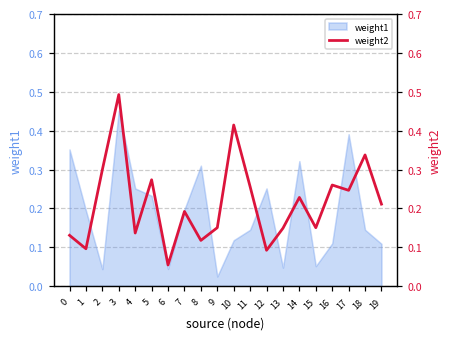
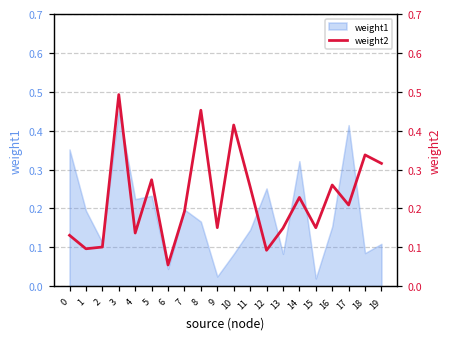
  {
    "weight1": {
      "0": 0.35,
      "1": 0.19,
-     "2": 0.04,
+     "2": 0.11,
      "3": 0.45,
-     "4": 0.25,
+     "4": 0.22,
      "5": 0.23,
      "6": 0.04,
      "7": 0.20,
-     "8": 0.31,
+     "8": 0.17,
      "9": 0.02,
-     "10": 0.12,
+     "10": 0.08,
      "11": 0.14,
      "12": 0.25,
-     "13": 0.05,
+     "13": 0.08,
      "14": 0.32,
-     "15": 0.05,
-     "16": 0.11,
-     "17": 0.39,
-     "18": 0.14,
+     "15": 0.02,
+     "16": 0.15,
+     "17": 0.41,
+     "18": 0.08,
      "19": 0.11
    },
    "weight2": {
      "0": 0.13,
      "1": 0.10,
-     "2": 0.30,
+     "2": 0.10,
      "3": 0.49,
      "4": 0.14,
      "5": 0.27,
      "6": 0.05,
      "7": 0.19,
-     "8": 0.12,
+     "8": 0.45,
      "9": 0.15,
      "10": 0.41,
      "11": 0.26,
      "12": 0.09,
      "13": 0.15,
      "14": 0.23,
      "15": 0.15,
      "16": 0.26,
-     "17": 0.25,
+     "17": 0.21,
      "18": 0.34,
-     "19": 0.21
+     "19": 0.32
    }
  }
